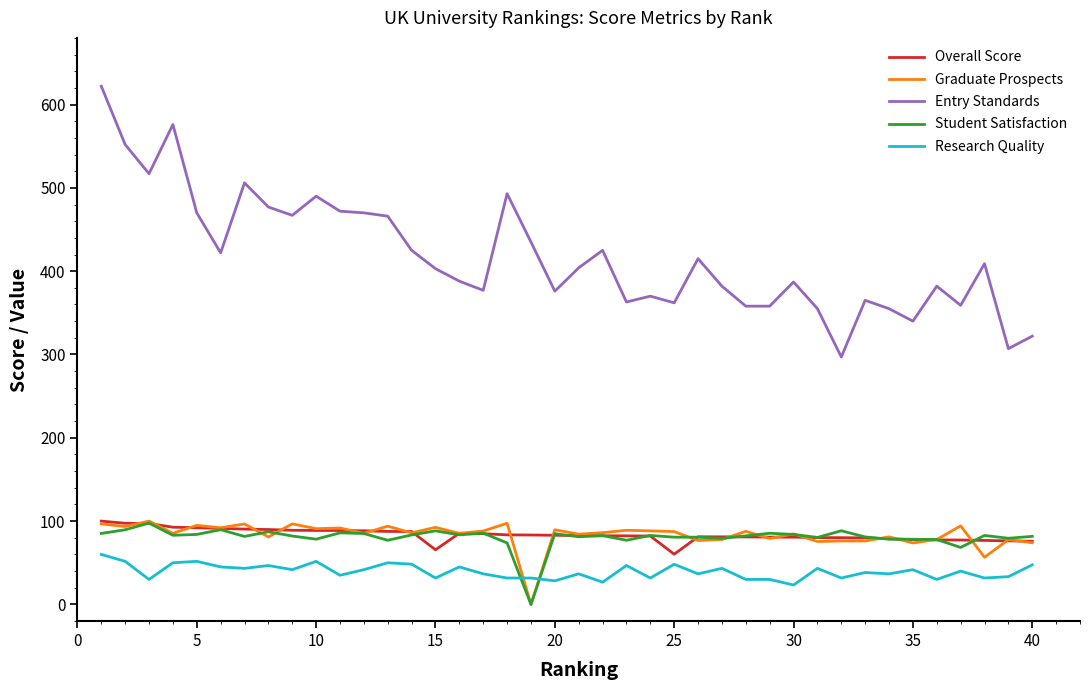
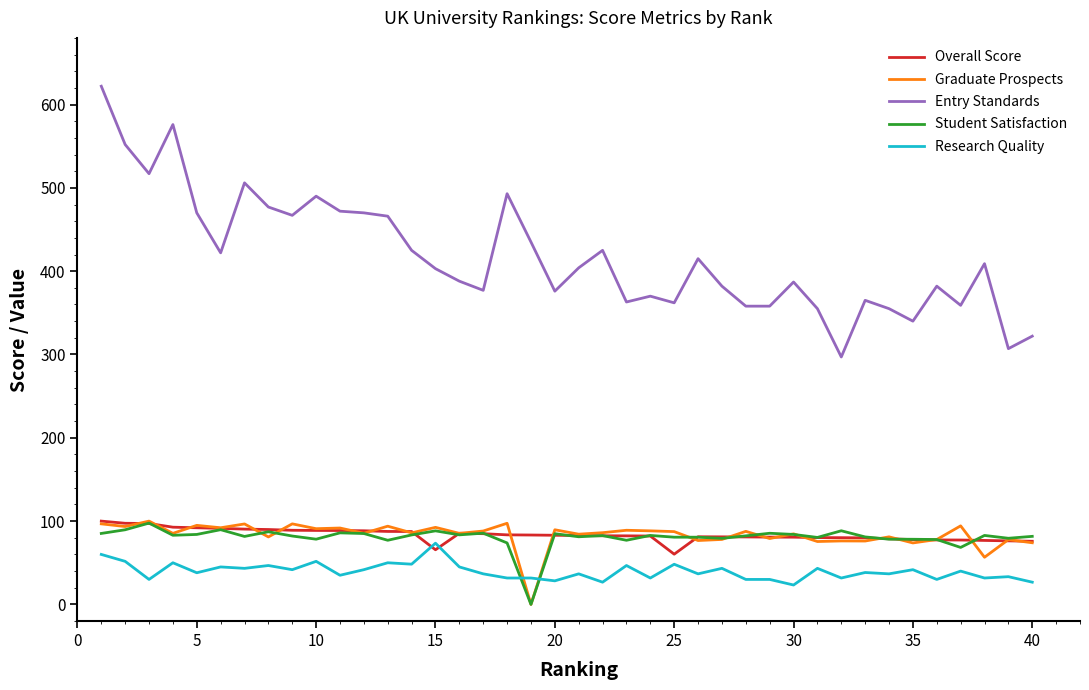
  {
    "Overall Score": {
      "15": 70,
      "25": 60,
      "30": 80
    },
    "Graduate Prospects": {
      "15": 90,
      "20": 90,
      "25": 90,
      "35": 70
    },
    "Entry Standards": {
      "5": 470,
      "10": 490,
      "15": 400,
      "20": 380,
      "25": 360,
      "30": 390,
      "35": 340,
      "40": 320
    },
    "Student Satisfaction": {
      "5": 80,
      "10": 80,
      "15": 90,
      "25": 80,
      "40": 80
    },
    "Research Quality": {
-     "5": 50,
+     "5": 40,
      "10": 50,
-     "15": 30,
+     "15": 70,
      "20": 30,
      "25": 50,
      "30": 20,
      "35": 40,
-     "40": 50
+     "40": 30
    }
  }
